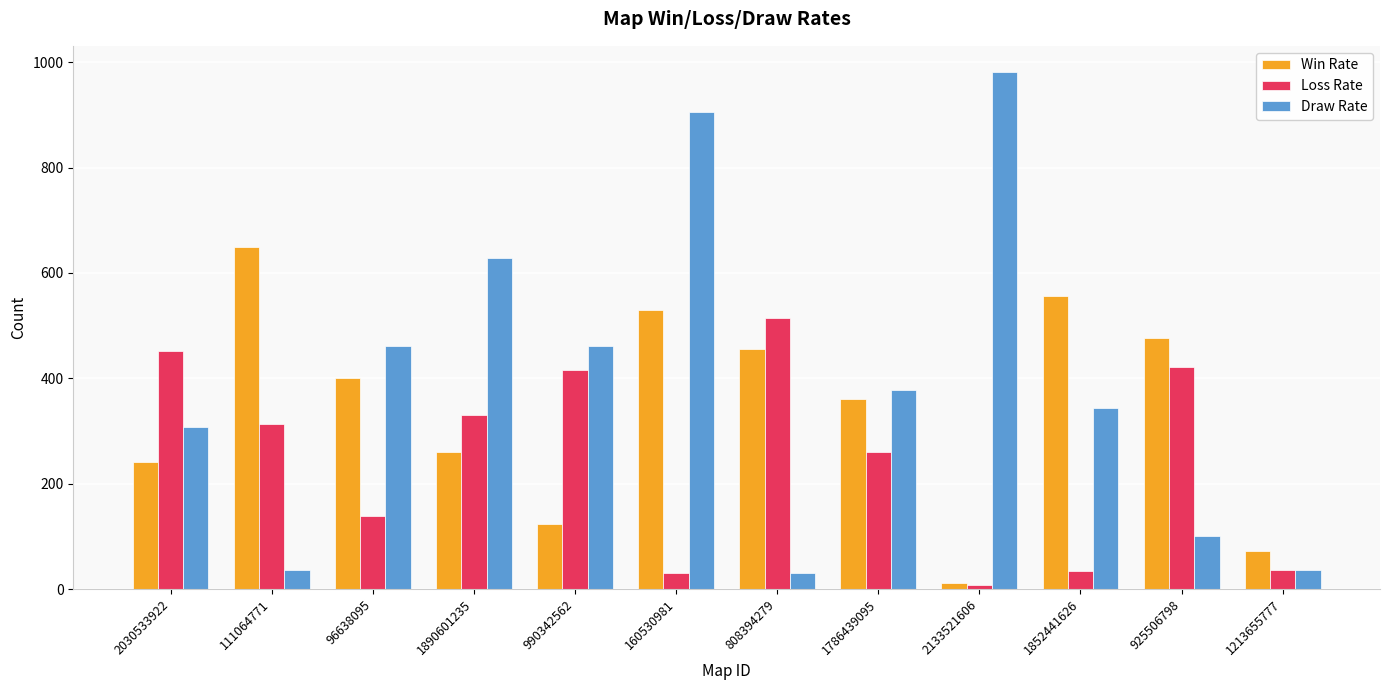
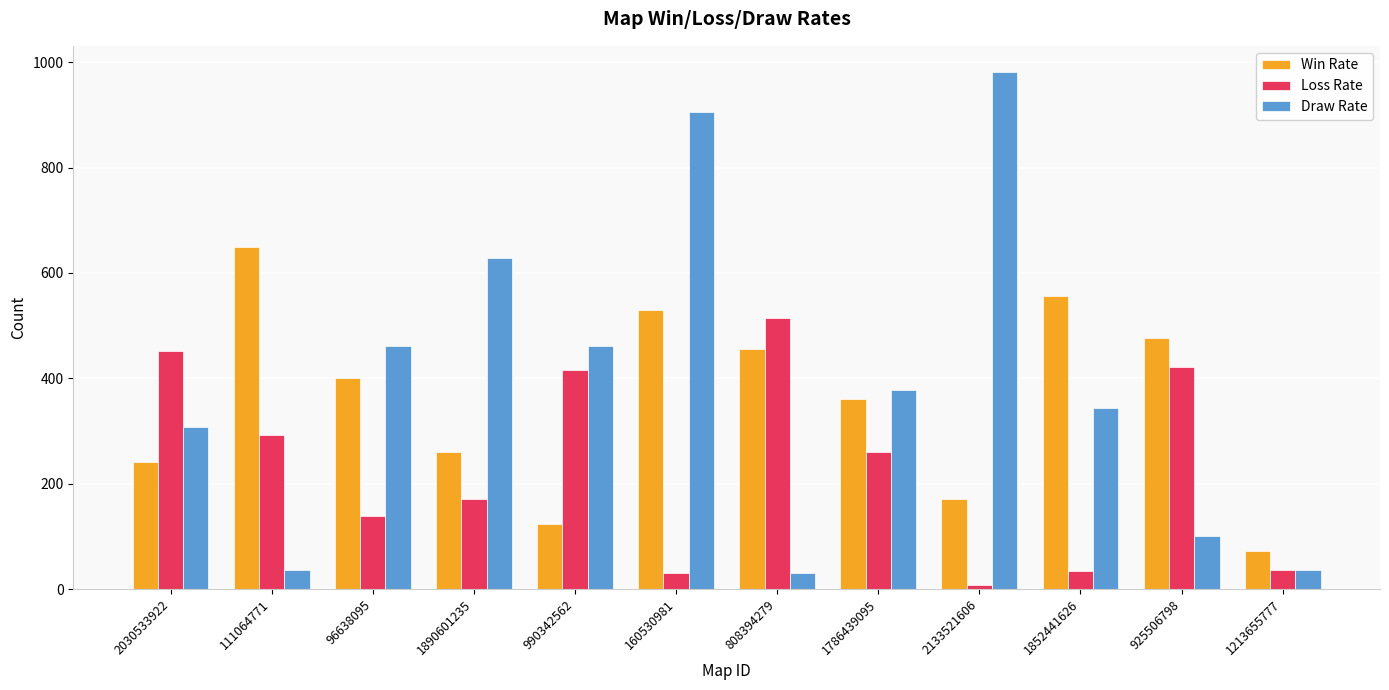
  {
    "Win Rate": {
      "2030533922": 240,
      "111064771": 650,
      "96638095": 400,
      "1890601235": 260,
      "990342562": 120,
      "160530981": 530,
      "808394279": 460,
      "1786439095": 360,
-     "2133521606": 10,
+     "2133521606": 170,
      "1852441626": 560,
      "925506798": 480,
      "1213655777": 70
    },
    "Loss Rate": {
      "2030533922": 450,
-     "111064771": 310,
+     "111064771": 290,
      "96638095": 140,
-     "1890601235": 330,
+     "1890601235": 170,
      "990342562": 420,
      "160530981": 30,
      "808394279": 510,
      "1786439095": 260,
      "2133521606": 10,
      "1852441626": 40,
      "925506798": 420,
      "1213655777": 40
    },
    "Draw Rate": {
      "2030533922": 310,
      "111064771": 40,
      "96638095": 460,
      "1890601235": 630,
      "990342562": 460,
      "160530981": 910,
      "808394279": 30,
      "1786439095": 380,
      "2133521606": 980,
      "1852441626": 340,
      "925506798": 100,
      "1213655777": 40
    }
  }
